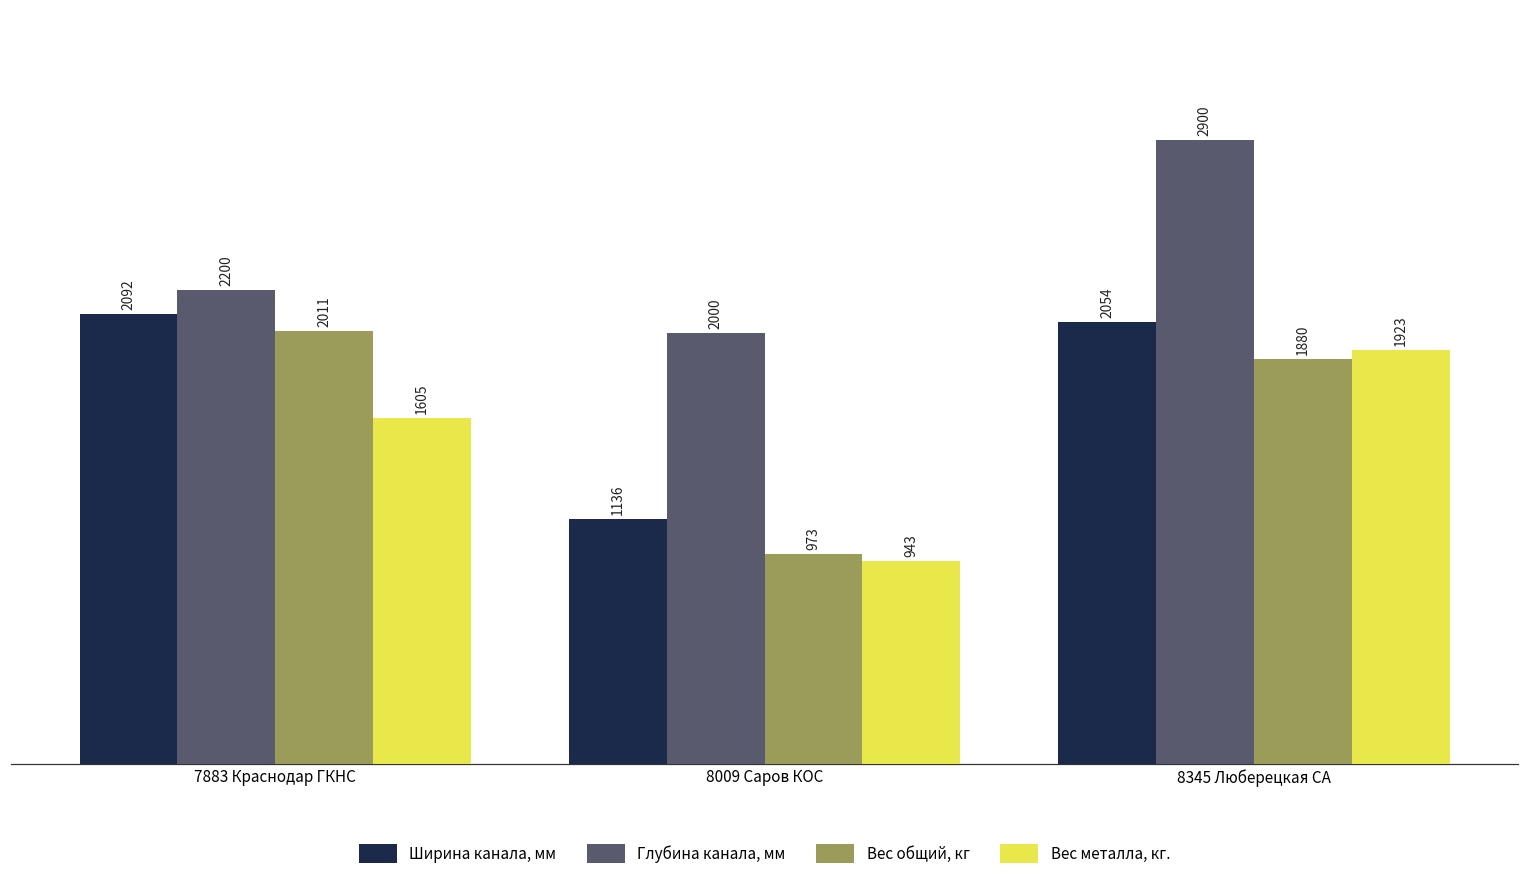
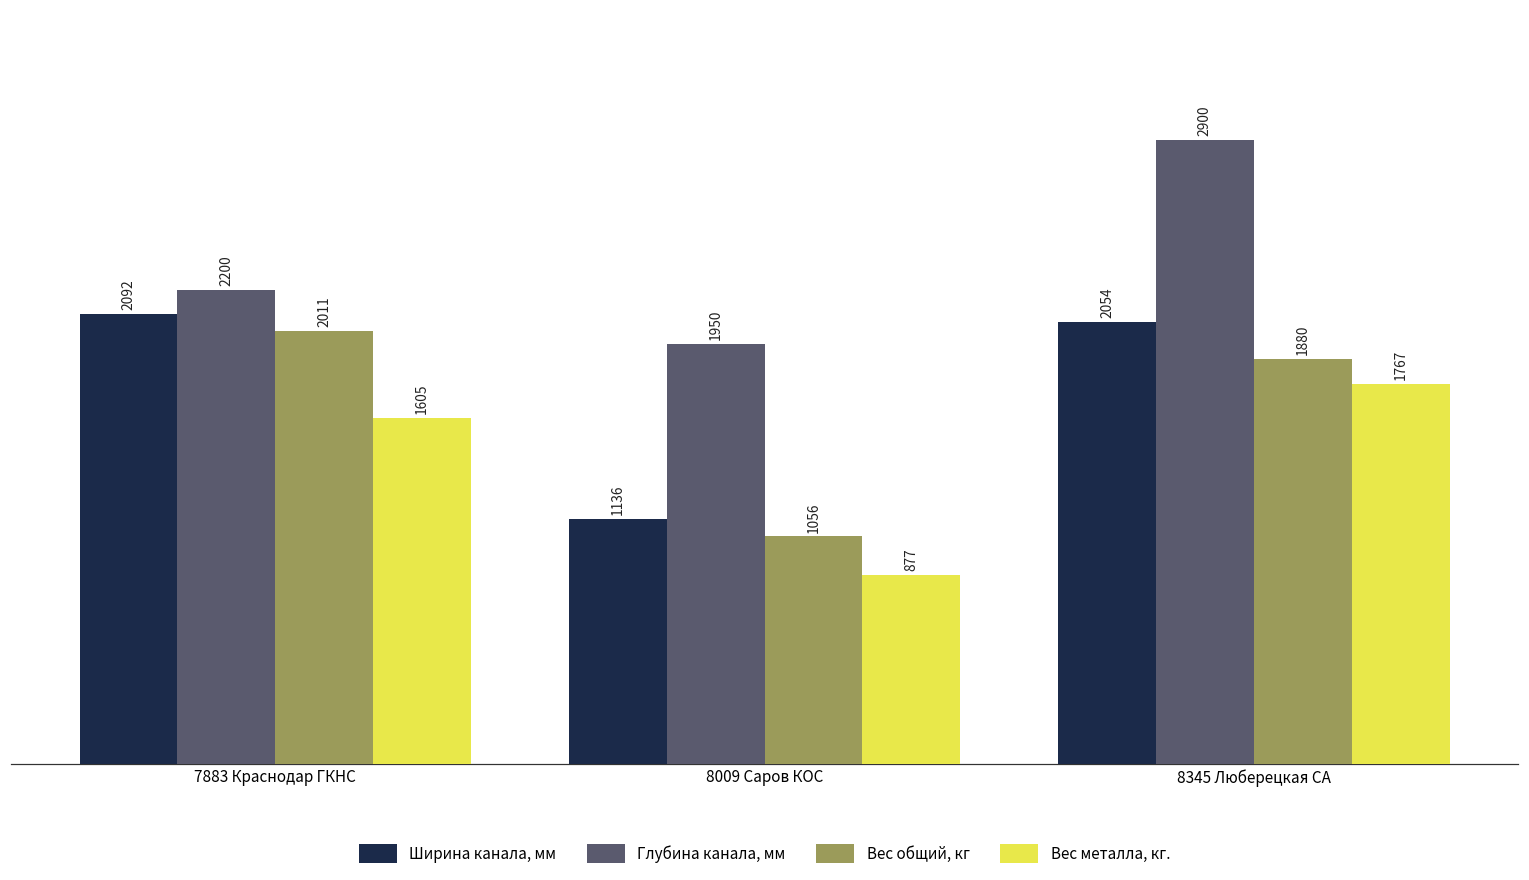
  {
    "Ширина канала, мм": {
      "7883 Краснодар ГКНС": 2092,
      "8009 Саров КОС": 1136,
      "8345 Люберецкая СА": 2054
    },
    "Глубина канала, мм": {
      "7883 Краснодар ГКНС": 2200,
-     "8009 Саров КОС": 2000,
+     "8009 Саров КОС": 1950,
      "8345 Люберецкая СА": 2900
    },
    "Вес общий, кг": {
      "7883 Краснодар ГКНС": 2011,
-     "8009 Саров КОС": 973,
+     "8009 Саров КОС": 1056,
      "8345 Люберецкая СА": 1880
    },
    "Вес металла, кг.": {
      "7883 Краснодар ГКНС": 1605,
-     "8009 Саров КОС": 943,
-     "8345 Люберецкая СА": 1923
+     "8009 Саров КОС": 877,
+     "8345 Люберецкая СА": 1767
    }
  }
